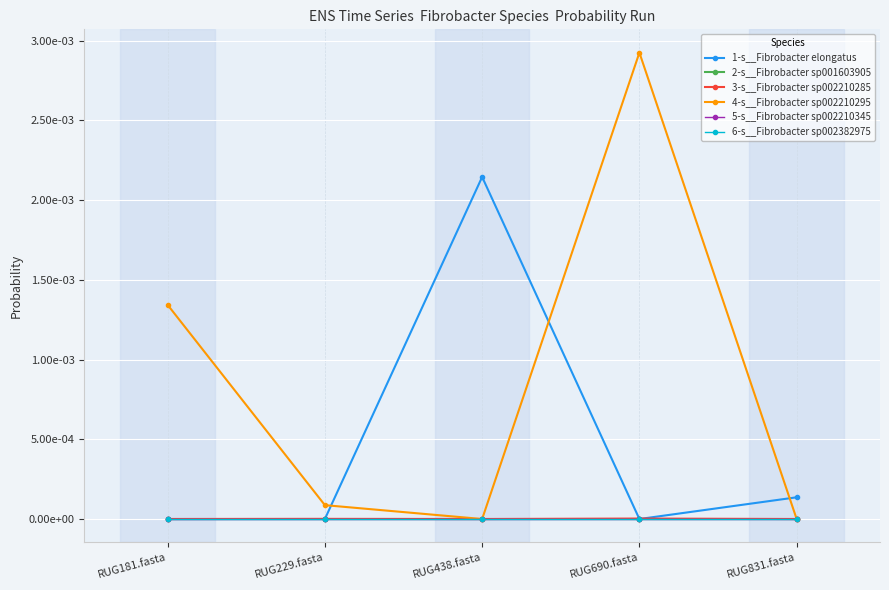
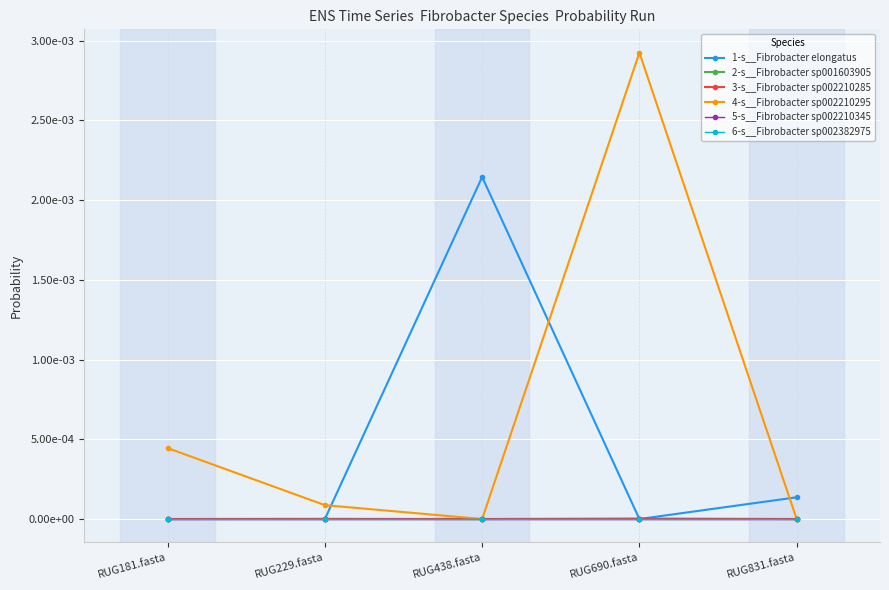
  {
    "4-s__Fibrobacter sp002210295": {
-     "RUG181.fasta": 0.00134,
+     "RUG181.fasta": 0.00044,
      "RUG229.fasta": 0.00009,
      "RUG690.fasta": 0.00292
    }
  }
